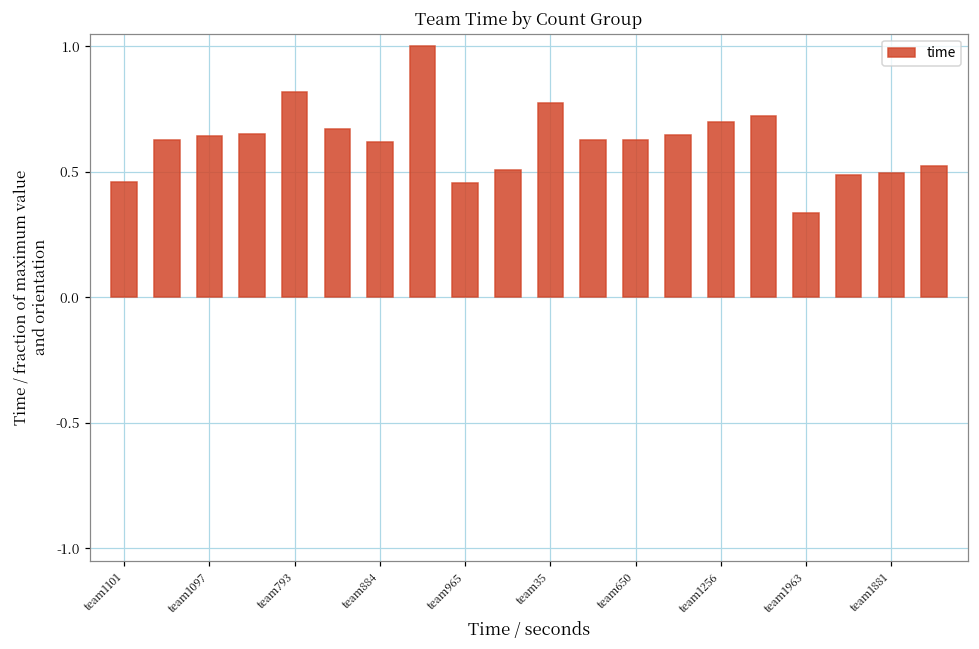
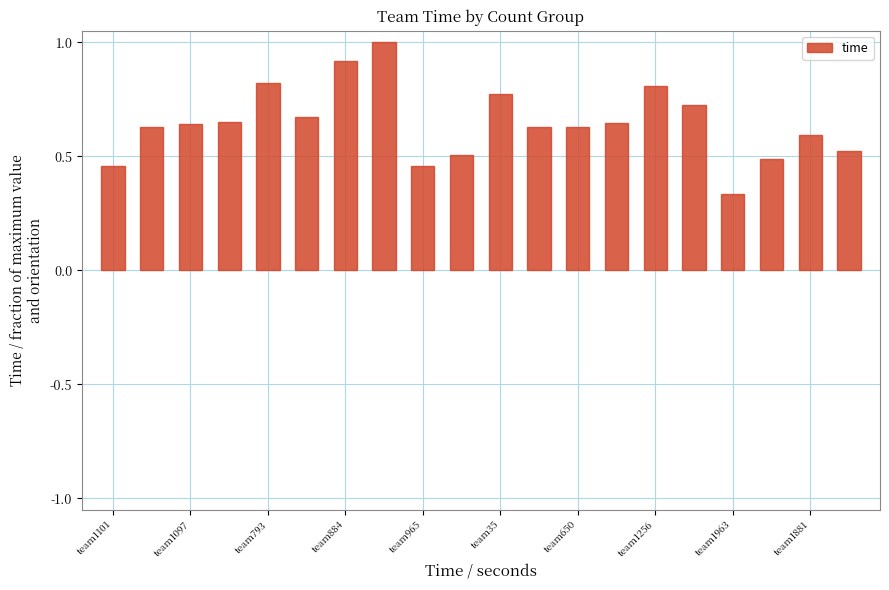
  {
    "team1101": 0.46,
    "team1097": 0.64,
    "team793": 0.82,
-   "team884": 0.62,
+   "team884": 0.92,
    "team965": 0.46,
    "team35": 0.77,
    "team650": 0.63,
-   "team1256": 0.70,
+   "team1256": 0.81,
    "team1963": 0.34,
-   "team1881": 0.49
+   "team1881": 0.59
  }
